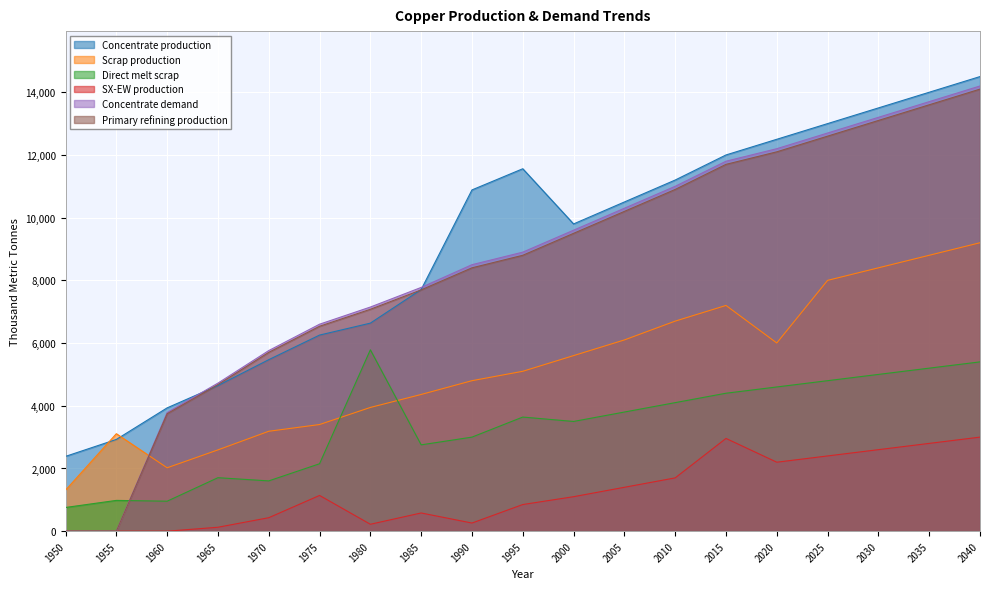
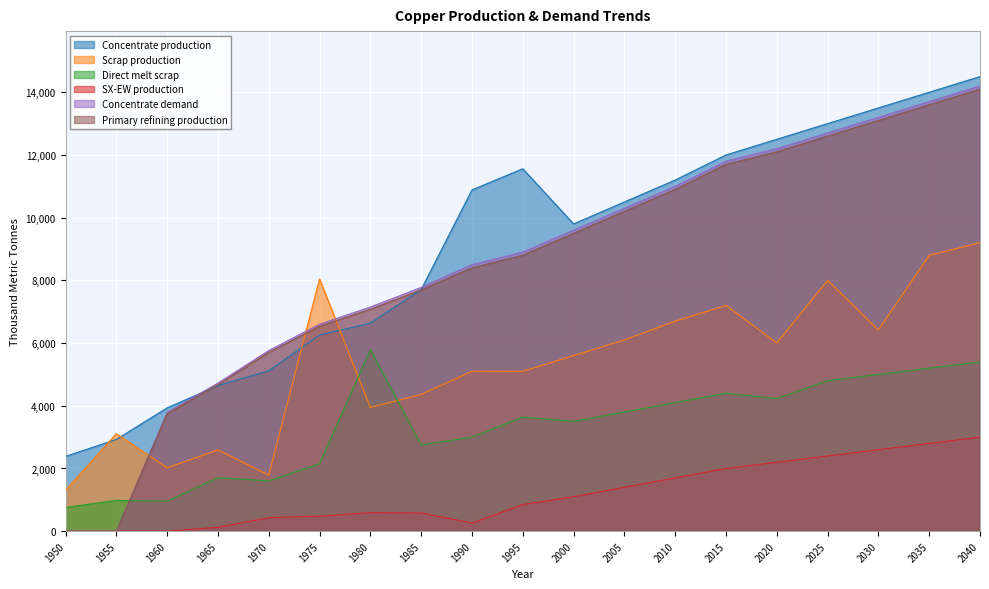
  {
    "Concentrate production": {
      "1950": "2,400",
      "1955": "2,900",
      "1960": "3,900",
-     "1970": "5,500",
+     "1970": "5,100",
      "1975": "6,300",
      "1980": "6,600",
      "1990": "10,900",
      "1995": "11,600",
      "2000": "9,800",
      "2005": "10,500",
      "2010": "11,200",
      "2015": "12,000",
      "2020": "12,500",
      "2025": "13,000",
      "2030": "13,500",
      "2035": "14,000",
      "2040": "14,500"
    },
    "Scrap production": {
      "1950": "1,300",
      "1955": "3,100",
      "1960": "2,000",
      "1965": "2,600",
-     "1970": "3,200",
-     "1975": "3,400",
+     "1970": "1,800",
+     "1975": "8,000",
      "1980": "3,900",
      "1985": "4,400",
-     "1990": "4,800",
+     "1990": "5,100",
      "1995": "5,100",
      "2000": "5,600",
      "2005": "6,100",
      "2010": "6,700",
      "2015": "7,200",
      "2020": "6,000",
      "2025": "8,000",
-     "2030": "8,400",
+     "2030": "6,400",
      "2035": "8,800",
      "2040": "9,200"
    },
    "Direct melt scrap": {
      "1950": "800",
      "1955": "1,000",
      "1960": "1,000",
      "1965": "1,700",
      "1970": "1,600",
      "1975": "2,200",
      "1980": "5,800",
      "1985": "2,800",
      "1990": "3,000",
      "1995": "3,600",
      "2000": "3,500",
      "2005": "3,800",
      "2010": "4,100",
      "2015": "4,400",
-     "2020": "4,600",
+     "2020": "4,200",
      "2025": "4,800",
      "2030": "5,000",
      "2035": "5,200",
      "2040": "5,400"
    },
    "SX-EW production": {
      "1960": "0",
      "1965": "100",
      "1970": "400",
-     "1975": "1,100",
-     "1980": "200",
+     "1975": "500",
+     "1980": "600",
      "1985": "600",
      "1990": "300",
      "1995": "900",
      "2000": "1,100",
      "2005": "1,400",
      "2010": "1,700",
-     "2015": "3,000",
+     "2015": "2,000",
      "2020": "2,200",
      "2025": "2,400",
      "2030": "2,600",
      "2035": "2,800",
      "2040": "3,000"
    },
    "Concentrate demand": {
      "1990": "8,500",
      "1995": "8,900",
      "2000": "9,600",
      "2005": "10,300",
      "2010": "11,000",
      "2015": "11,800",
      "2020": "12,200",
      "2025": "12,700",
      "2030": "13,200",
      "2035": "13,700",
      "2040": "14,200"
    },
    "Primary refining production": {
      "1990": "8,400",
      "1995": "8,800",
      "2000": "9,500",
      "2005": "10,200",
      "2010": "10,900",
      "2015": "11,700",
      "2020": "12,100",
      "2025": "12,600",
      "2030": "13,100",
      "2035": "13,600",
      "2040": "14,100"
    }
  }
